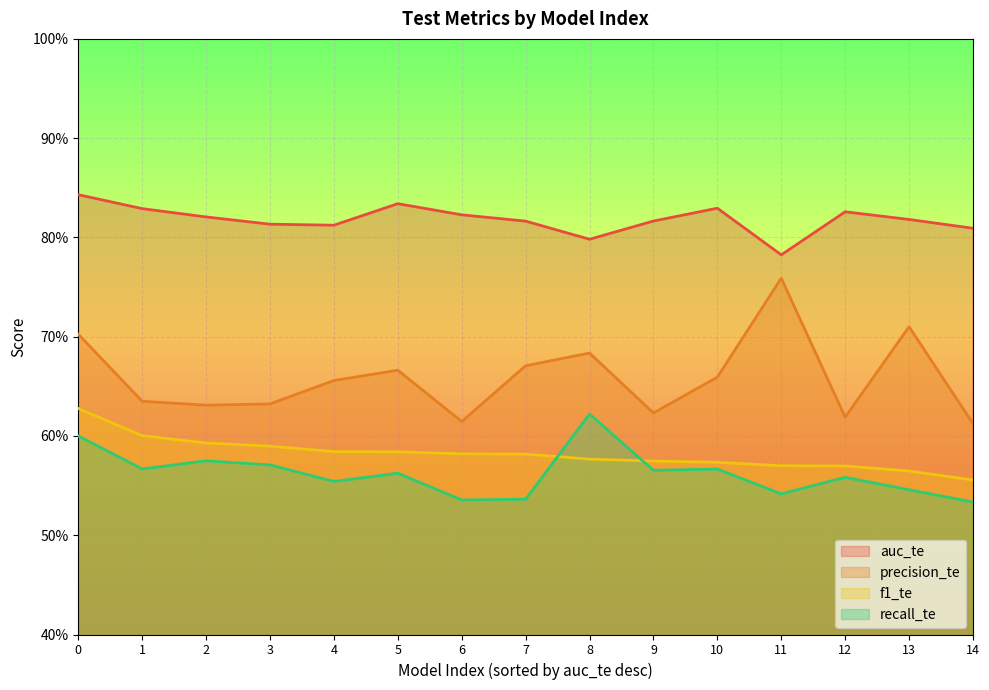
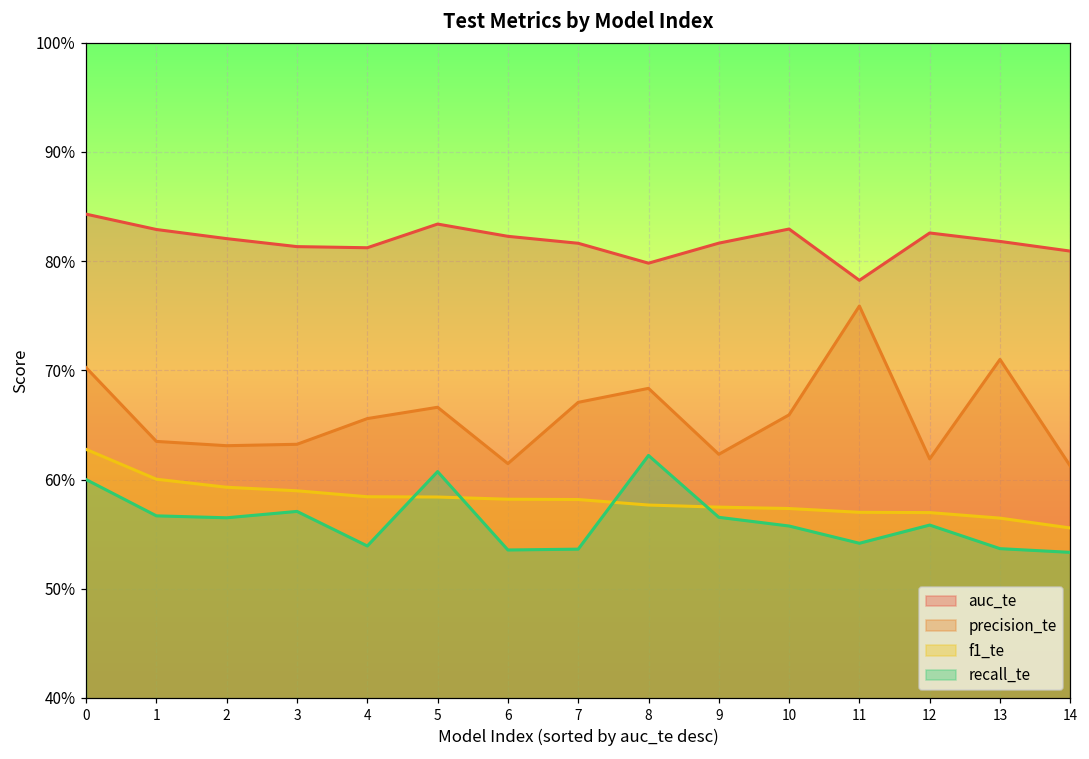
  {
    "recall_te": {
      "0": "60%",
      "1": "57%",
-     "2": "57%",
+     "2": "56%",
      "3": "57%",
-     "4": "55%",
-     "5": "56%",
+     "4": "54%",
+     "5": "61%",
      "6": "54%",
      "7": "54%",
      "8": "62%",
      "9": "57%",
-     "10": "57%",
+     "10": "56%",
      "11": "54%",
      "12": "56%",
-     "13": "55%",
+     "13": "54%",
      "14": "53%"
    }
  }
